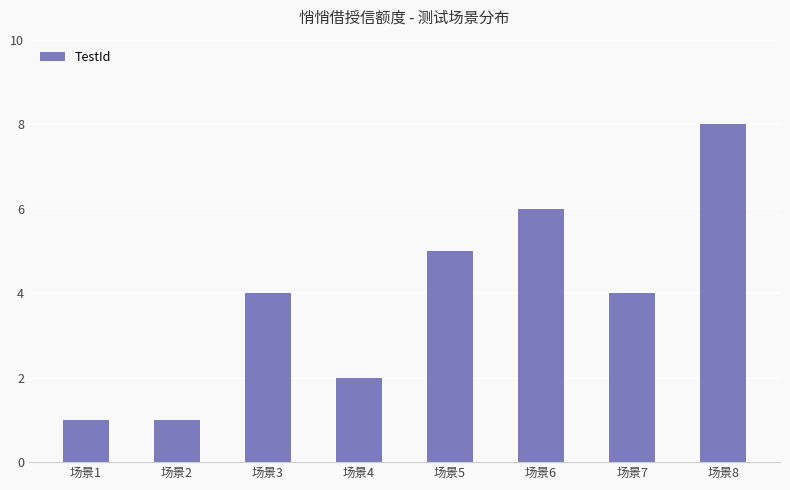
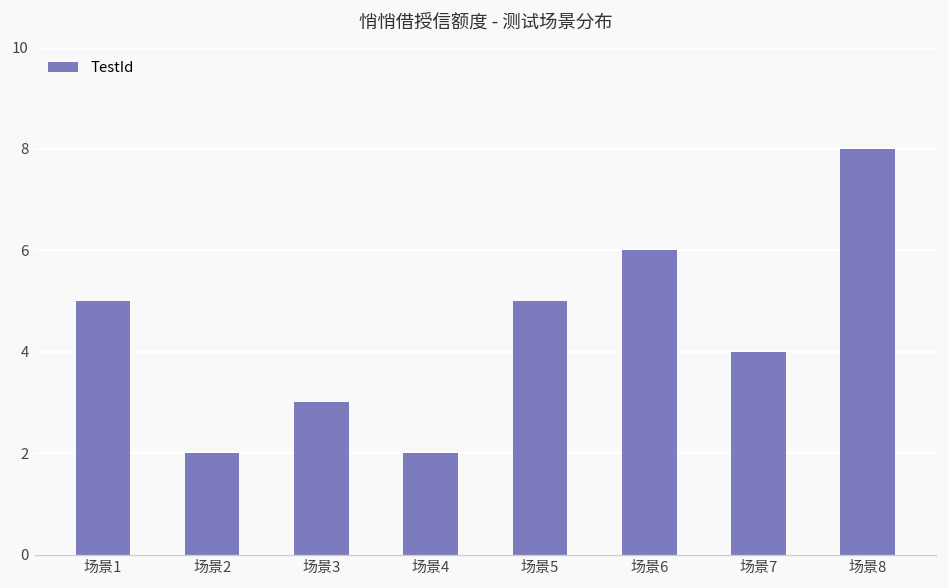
  {
-   "场景1": 1,
-   "场景2": 1,
-   "场景3": 4,
+   "场景1": 5,
+   "场景2": 2,
+   "场景3": 3,
    "场景4": 2,
    "场景5": 5,
    "场景6": 6,
    "场景7": 4,
    "场景8": 8
  }
